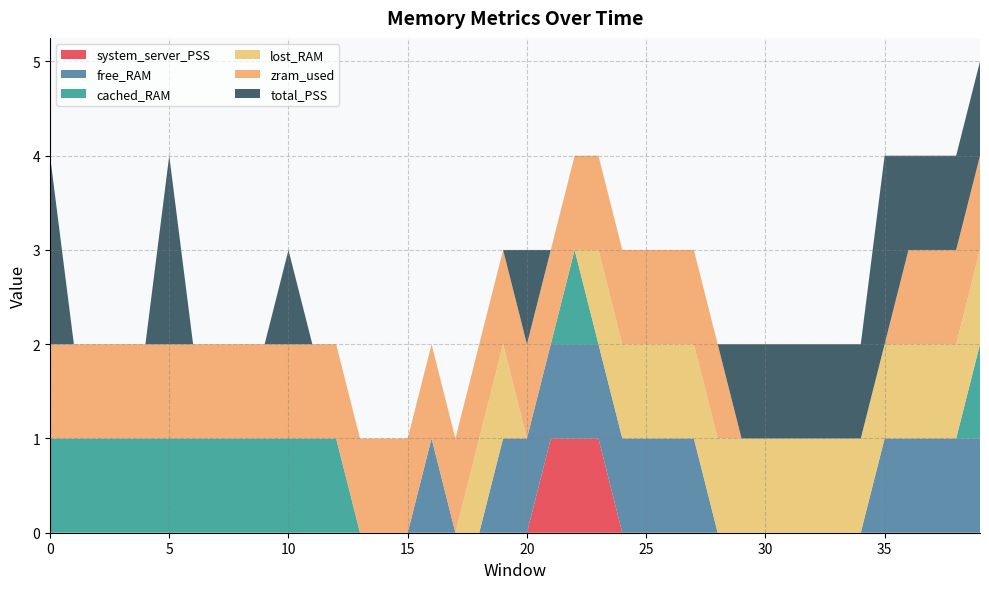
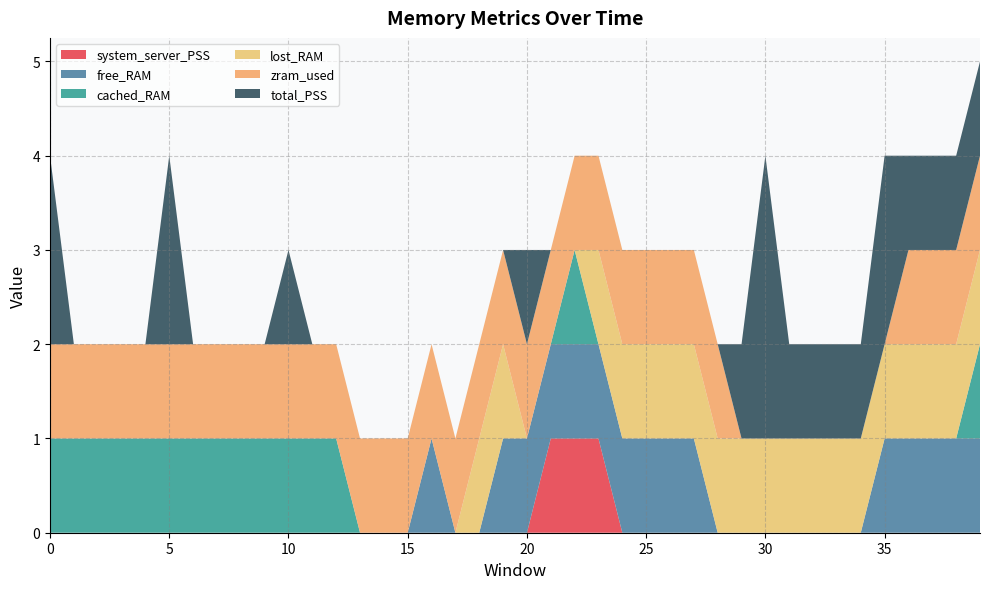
  {
    "system_server_PSS": {
      "20": 0,
      "25": 0,
      "35": 0
    },
    "total_PSS": {
-     "30": 1
+     "30": 3
    }
  }
